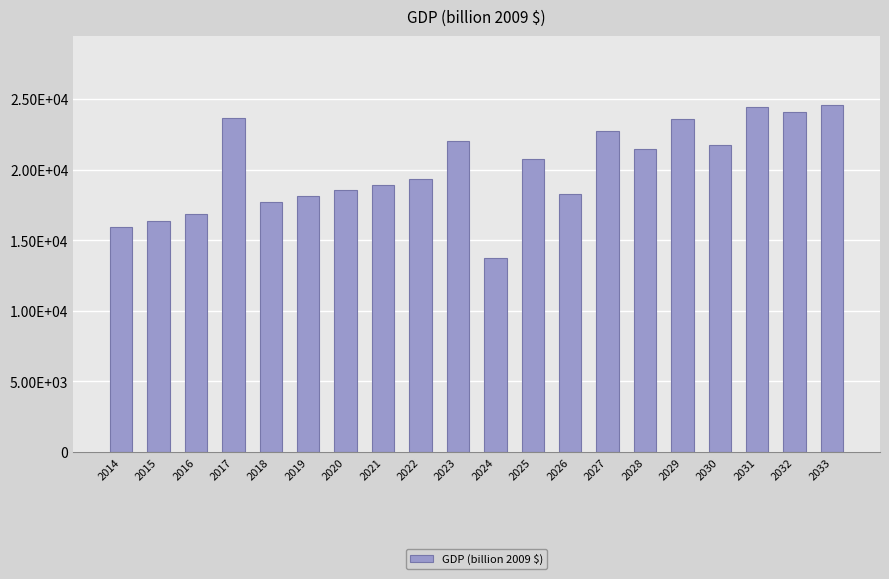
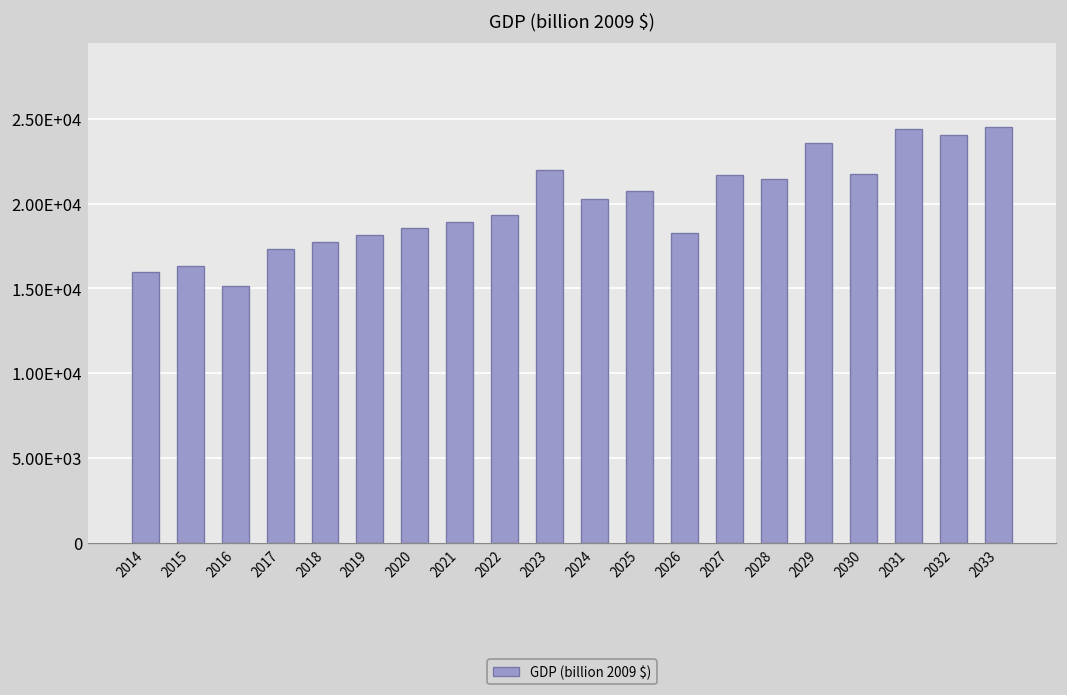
  {
    "2014": 16000,
    "2015": 16300,
-   "2016": 16800,
-   "2017": 23700,
+   "2016": 15100,
+   "2017": 17300,
    "2018": 17700,
    "2019": 18200,
    "2020": 18600,
    "2021": 18900,
    "2022": 19300,
    "2023": 22000,
-   "2024": 13700,
+   "2024": 20300,
    "2025": 20800,
    "2026": 18300,
-   "2027": 22700,
+   "2027": 21700,
    "2028": 21400,
    "2029": 23600,
    "2030": 21700,
    "2031": 24400,
    "2032": 24100,
    "2033": 24600
  }
